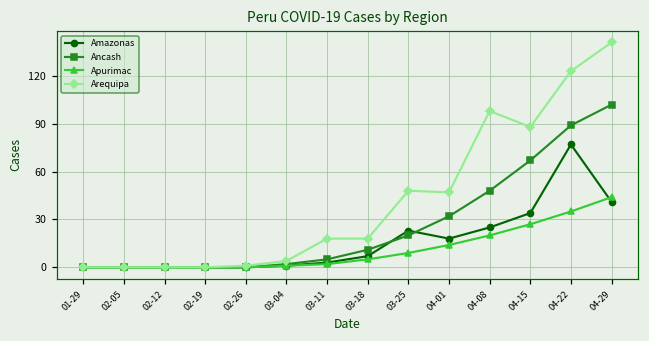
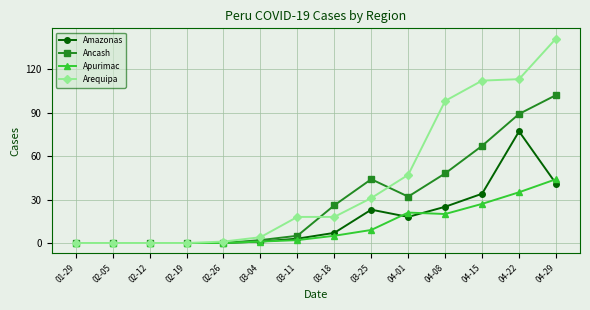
  {
    "Amazonas": {
      "03-18": 7,
      "03-25": 23,
      "04-01": 18,
      "04-08": 25,
      "04-15": 34,
      "04-22": 77,
      "04-29": 41
    },
    "Ancash": {
      "03-11": 5,
-     "03-18": 11,
-     "03-25": 20,
+     "03-18": 26,
+     "03-25": 44,
      "04-01": 32,
      "04-08": 48,
      "04-15": 67,
      "04-22": 89,
      "04-29": 102
    },
    "Apurimac": {
      "03-18": 5,
      "03-25": 9,
-     "04-01": 14,
+     "04-01": 21,
      "04-08": 20,
      "04-15": 27,
      "04-22": 35,
      "04-29": 44
    },
    "Arequipa": {
      "03-04": 4,
      "03-11": 18,
      "03-18": 18,
-     "03-25": 48,
+     "03-25": 31,
      "04-01": 47,
      "04-08": 98,
-     "04-15": 88,
-     "04-22": 123,
+     "04-15": 112,
+     "04-22": 113,
      "04-29": 141
    }
  }
